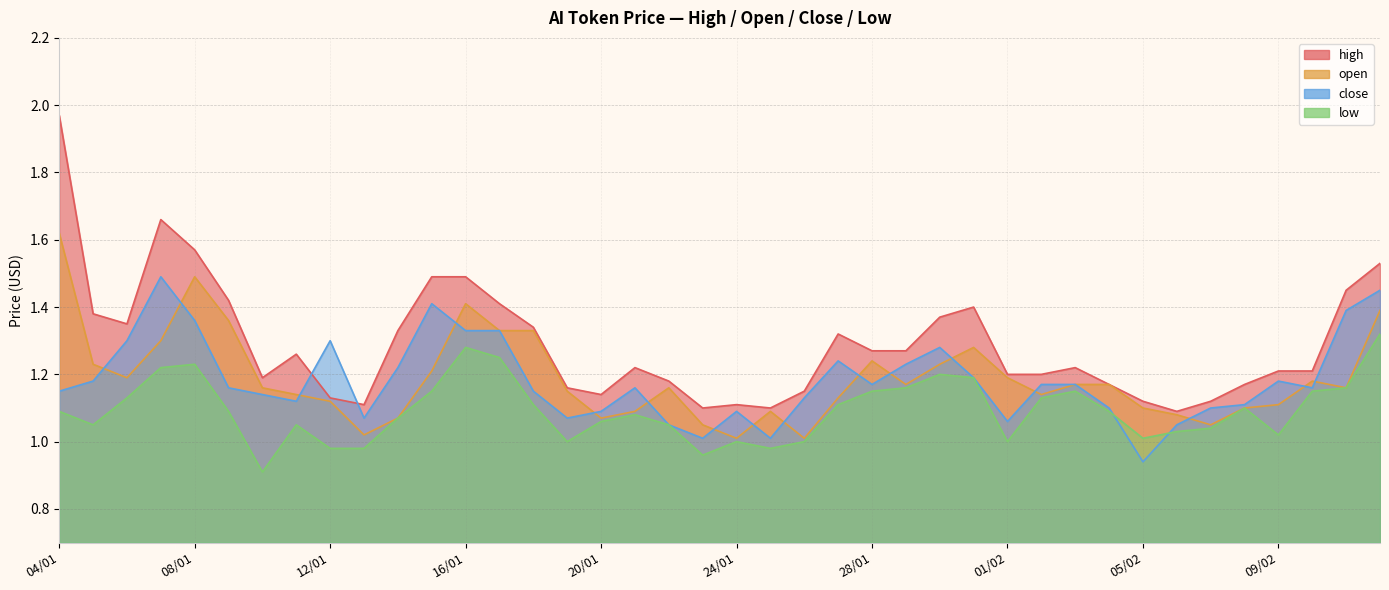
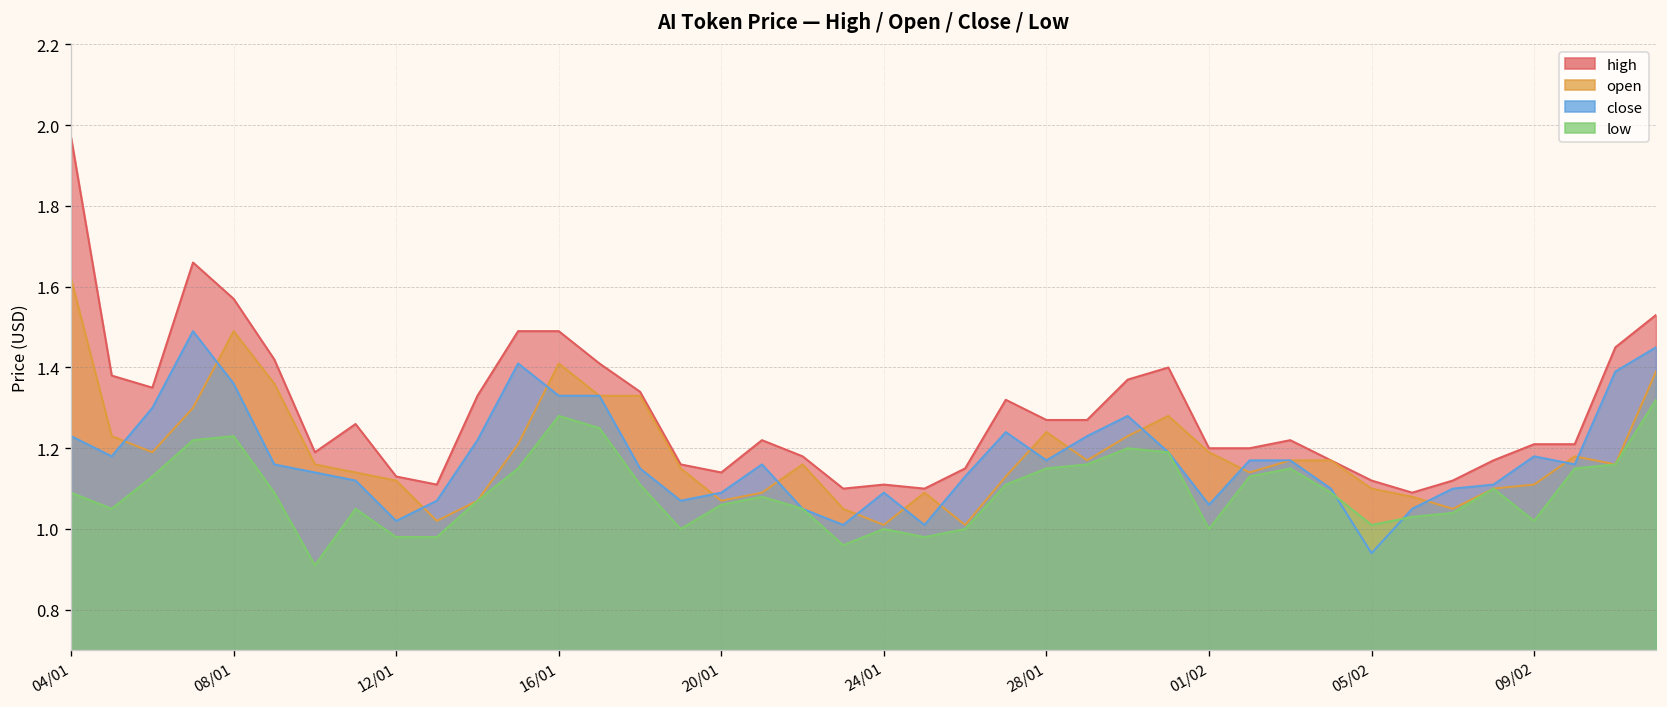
  {
    "close": {
-     "04/01": 1.15,
+     "04/01": 1.23,
      "08/01": 1.36,
-     "12/01": 1.30,
+     "12/01": 1.02,
      "16/01": 1.33,
      "20/01": 1.09,
      "24/01": 1.09,
      "28/01": 1.17,
      "01/02": 1.06,
      "05/02": 0.94,
      "09/02": 1.18
    },
    "low": {
      "04/01": 1.09,
      "08/01": 1.23,
      "12/01": 0.98,
      "16/01": 1.28,
      "20/01": 1.06,
      "24/01": 1.00,
      "28/01": 1.15,
      "01/02": 1.00,
      "05/02": 1.01,
      "09/02": 1.02
    }
  }
